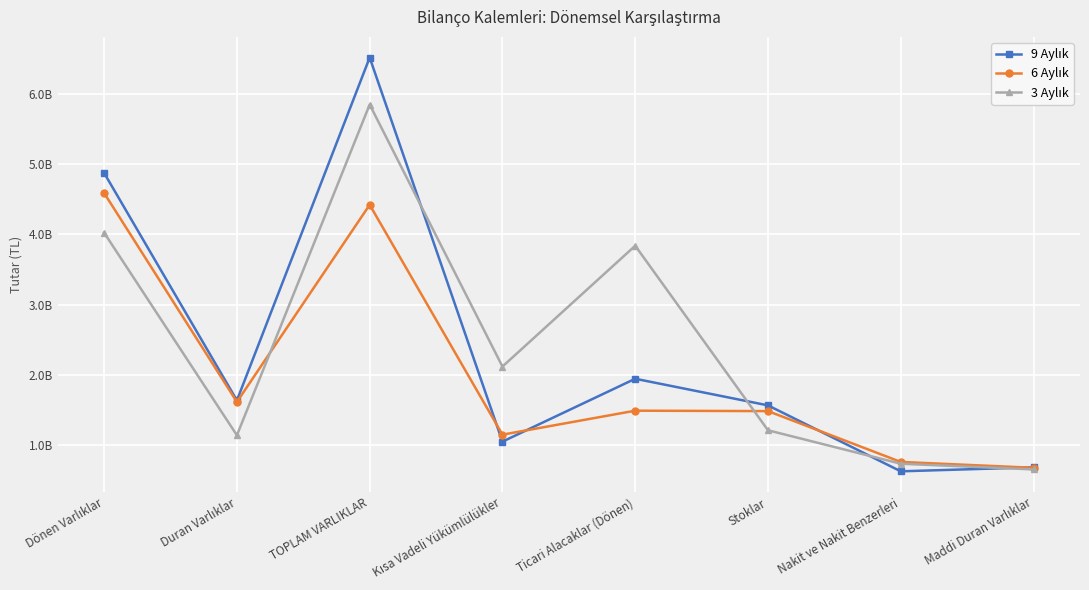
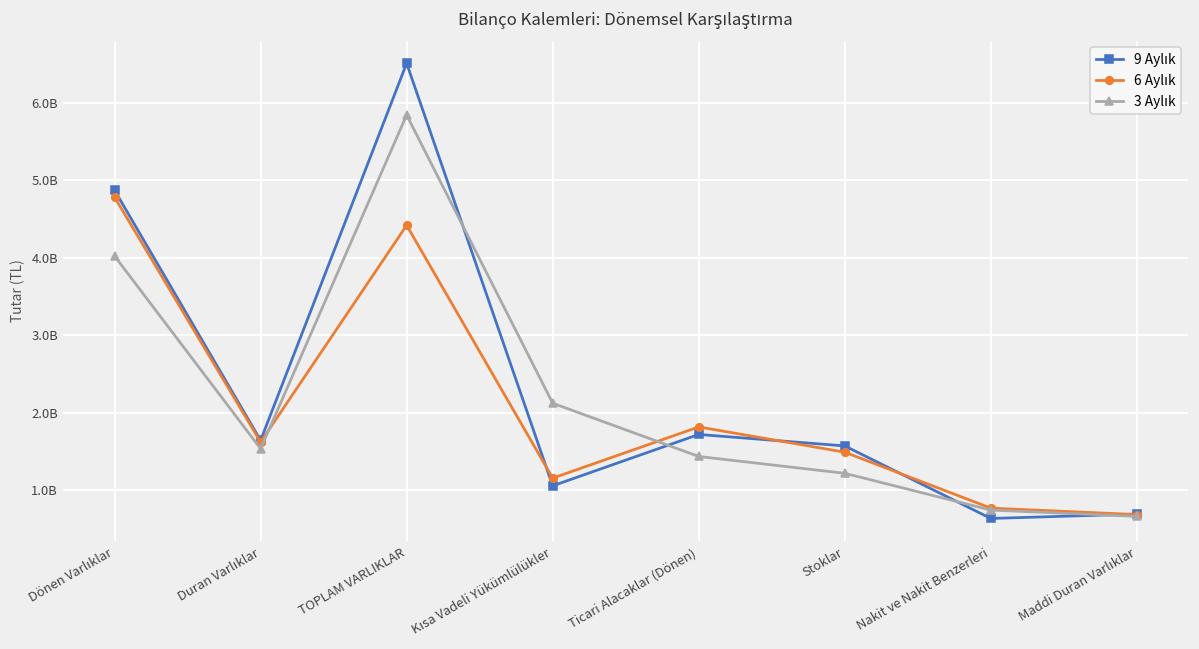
  {
    "9 Aylık": {
      "Dönen Varlıklar": 4900000000,
      "TOPLAM VARLIKLAR": 6500000000,
      "Kısa Vadeli Yükümlülükler": 1100000000,
-     "Ticari Alacaklar (Dönen)": 1900000000,
+     "Ticari Alacaklar (Dönen)": 1700000000,
      "Stoklar": 1600000000,
      "Nakit ve Nakit Benzerleri": 600000000
    },
    "6 Aylık": {
-     "Dönen Varlıklar": 4600000000,
+     "Dönen Varlıklar": 4800000000,
      "TOPLAM VARLIKLAR": 4400000000,
      "Kısa Vadeli Yükümlülükler": 1200000000,
-     "Ticari Alacaklar (Dönen)": 1500000000,
+     "Ticari Alacaklar (Dönen)": 1800000000,
      "Stoklar": 1500000000
    },
    "3 Aylık": {
      "Dönen Varlıklar": 4000000000,
-     "Duran Varlıklar": 1100000000,
+     "Duran Varlıklar": 1500000000,
      "TOPLAM VARLIKLAR": 5800000000,
      "Kısa Vadeli Yükümlülükler": 2100000000,
-     "Ticari Alacaklar (Dönen)": 3800000000,
+     "Ticari Alacaklar (Dönen)": 1400000000,
      "Stoklar": 1200000000
    }
  }
